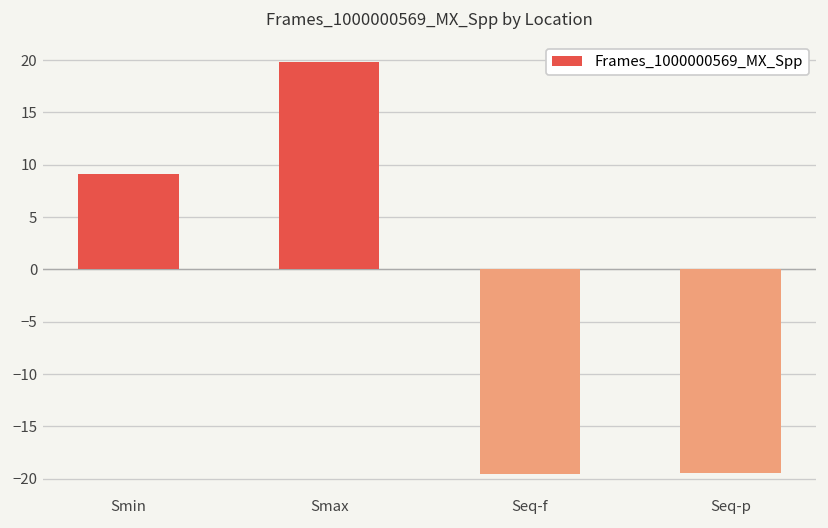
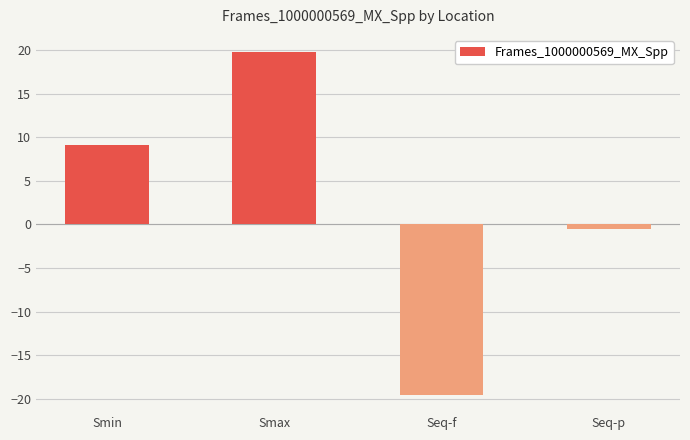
  {
    "Smin": 9,
    "Smax": 20,
    "Seq-f": -20,
-   "Seq-p": -19
+   "Seq-p": -1
  }
